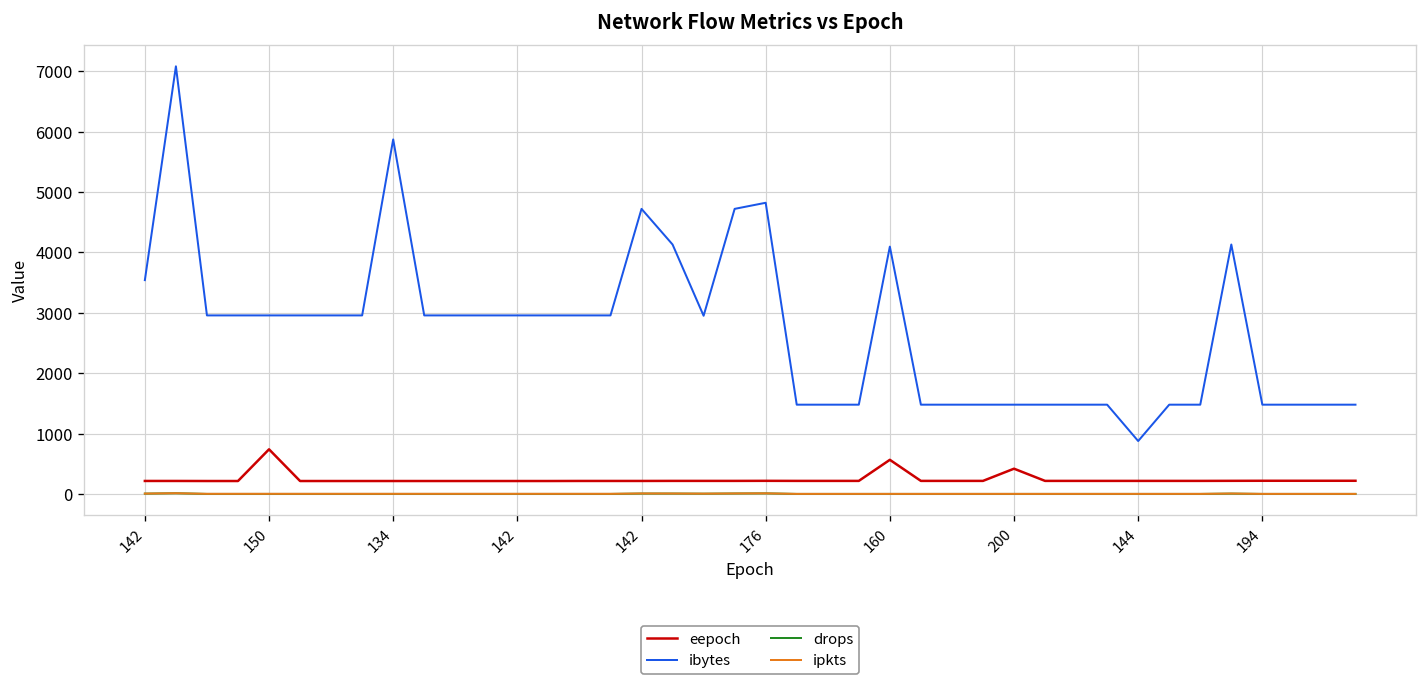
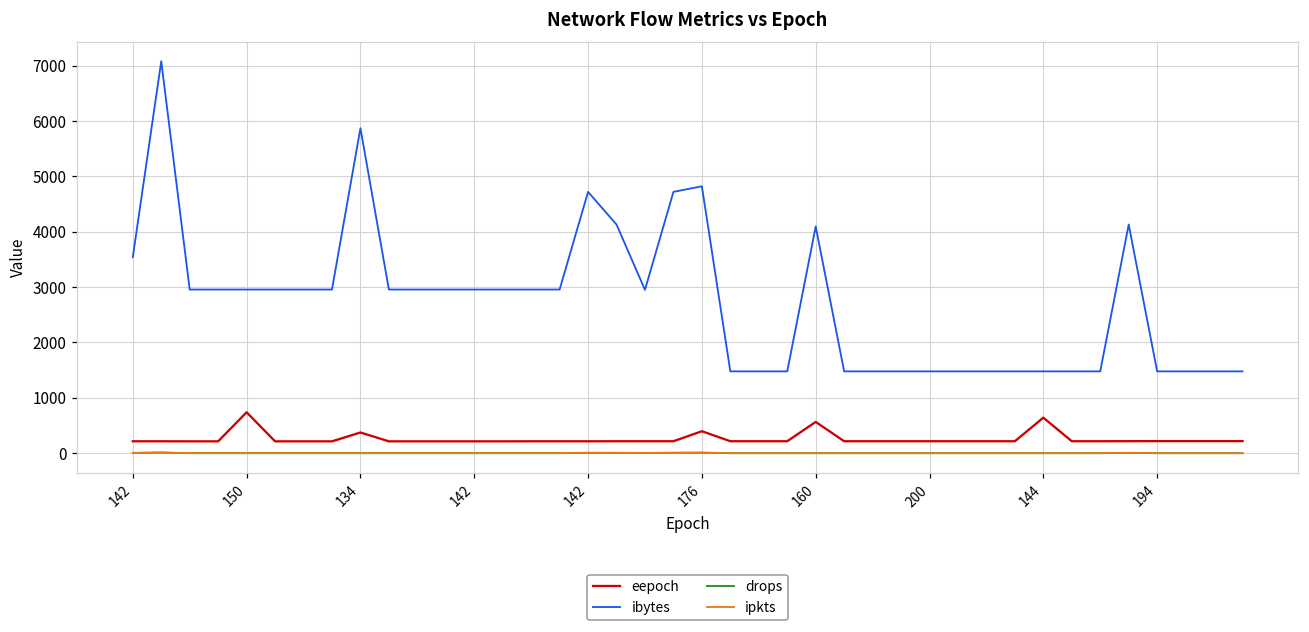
  {
    "eepoch": {
      "150": 700,
-     "134": 200,
-     "176": 200,
+     "134": 400,
+     "176": 400,
      "160": 600,
-     "200": 400,
-     "144": 200,
+     "200": 200,
+     "144": 600,
      "194": 200
    },
    "ibytes": {
      "150": 3000,
      "134": 5900,
      "176": 4800,
      "160": 4100,
      "200": 1500,
-     "144": 900,
+     "144": 1500,
      "194": 1500
    }
  }
